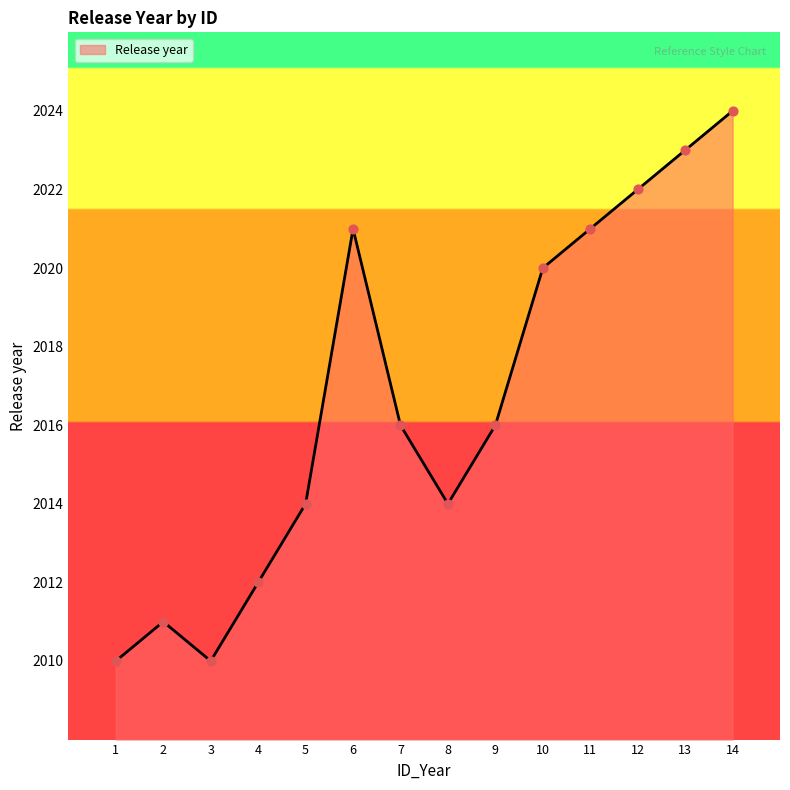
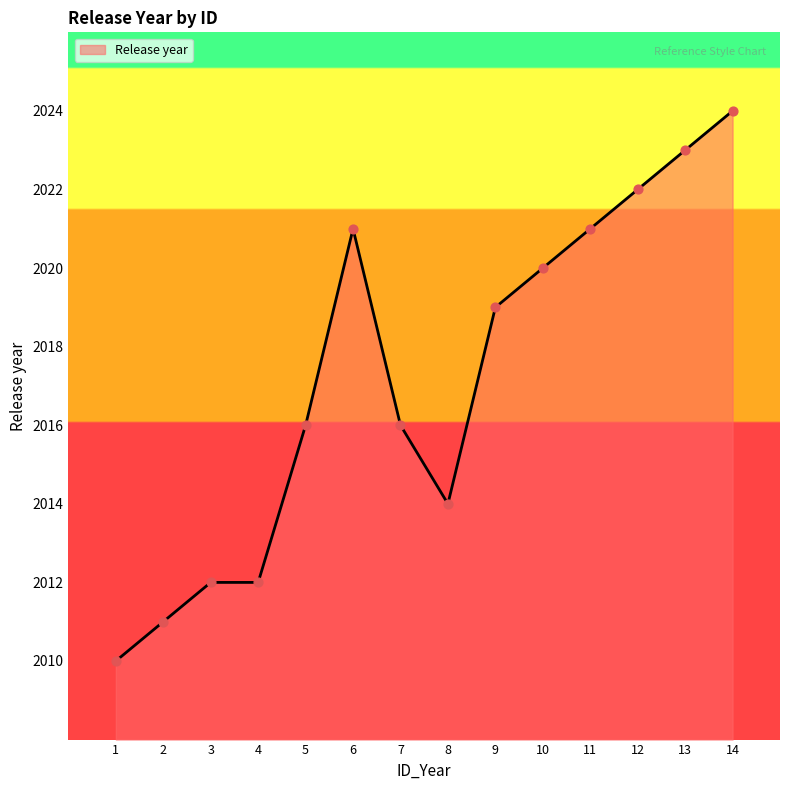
  {
    "1": 2010,
    "2": 2011,
-   "3": 2010,
+   "3": 2012,
    "4": 2012,
-   "5": 2014,
+   "5": 2016,
    "6": 2021,
    "7": 2016,
    "8": 2014,
-   "9": 2016,
+   "9": 2019,
    "10": 2020,
    "11": 2021,
    "12": 2022,
    "13": 2023,
    "14": 2024
  }
